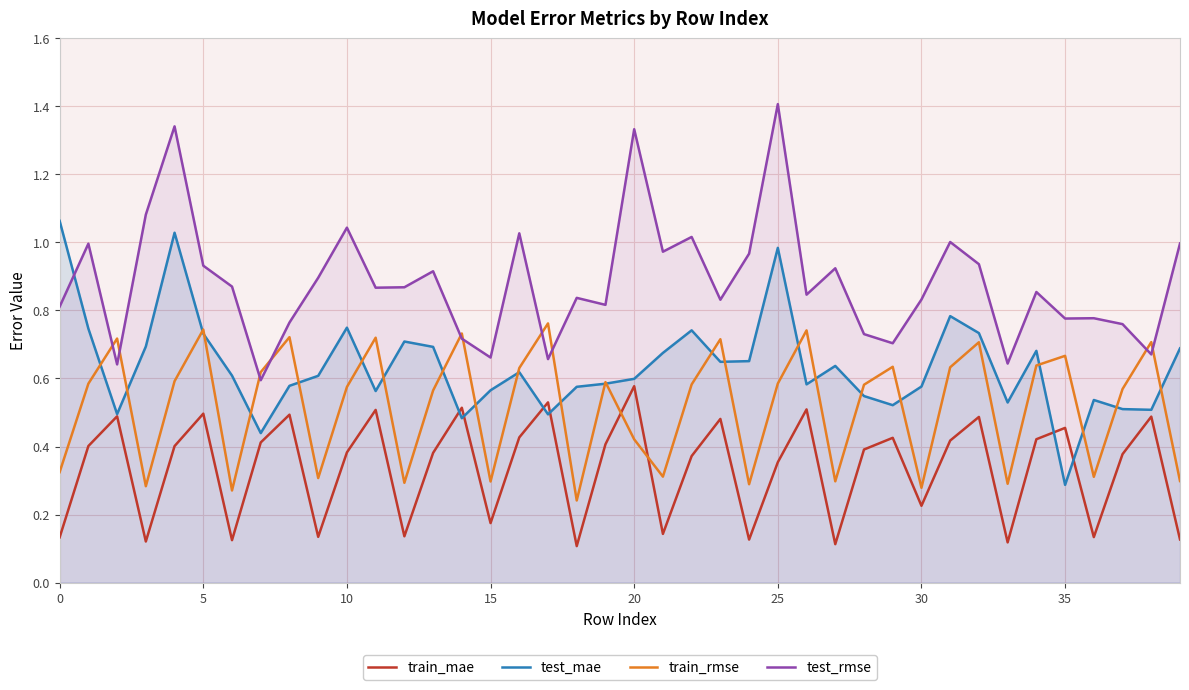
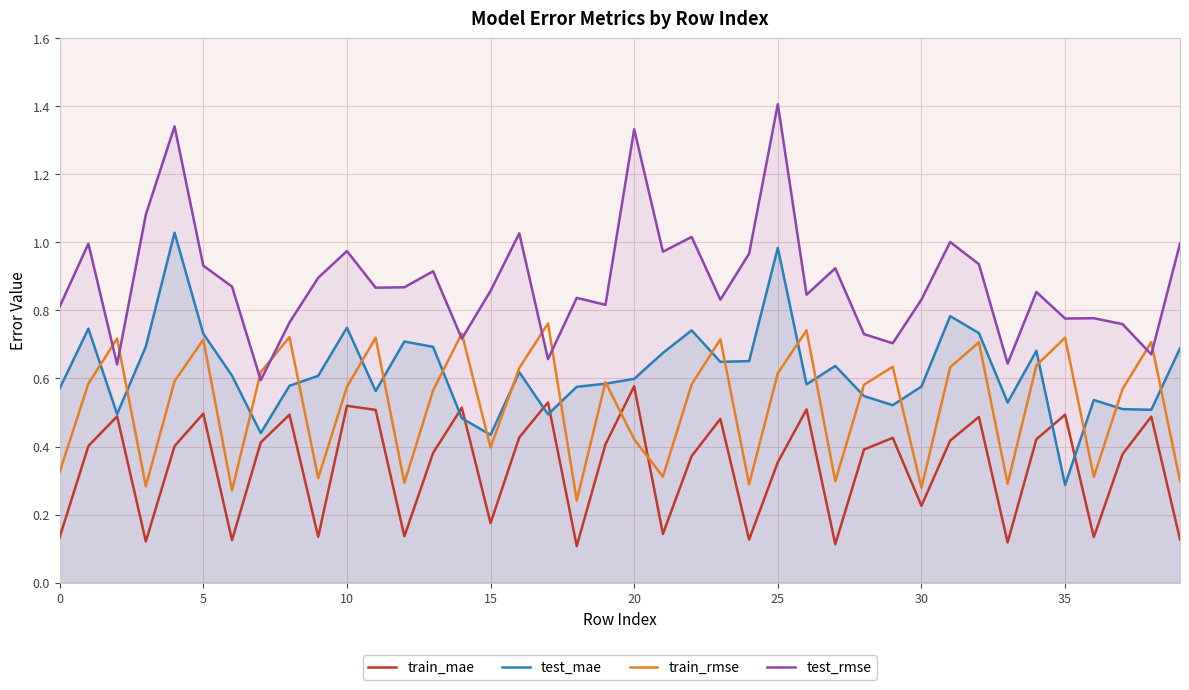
  {
    "train_mae": {
      "0": 0.13,
      "5": 0.50,
-     "10": 0.38,
+     "10": 0.52,
      "15": 0.17,
      "20": 0.58,
      "25": 0.35,
      "30": 0.23,
-     "35": 0.45
+     "35": 0.49
    },
    "test_mae": {
-     "0": 1.06,
+     "0": 0.57,
      "5": 0.73,
      "10": 0.75,
-     "15": 0.57,
+     "15": 0.43,
      "20": 0.60,
      "25": 0.98,
      "30": 0.58,
      "35": 0.29
    },
    "train_rmse": {
      "0": 0.32,
-     "5": 0.74,
+     "5": 0.71,
      "10": 0.58,
-     "15": 0.30,
+     "15": 0.40,
      "20": 0.42,
-     "25": 0.59,
+     "25": 0.62,
      "30": 0.28,
-     "35": 0.67
+     "35": 0.72
    },
    "test_rmse": {
      "0": 0.81,
      "5": 0.93,
-     "10": 1.04,
-     "15": 0.66,
+     "10": 0.97,
+     "15": 0.86,
      "20": 1.33,
      "25": 1.41,
      "30": 0.83,
      "35": 0.78
    }
  }
